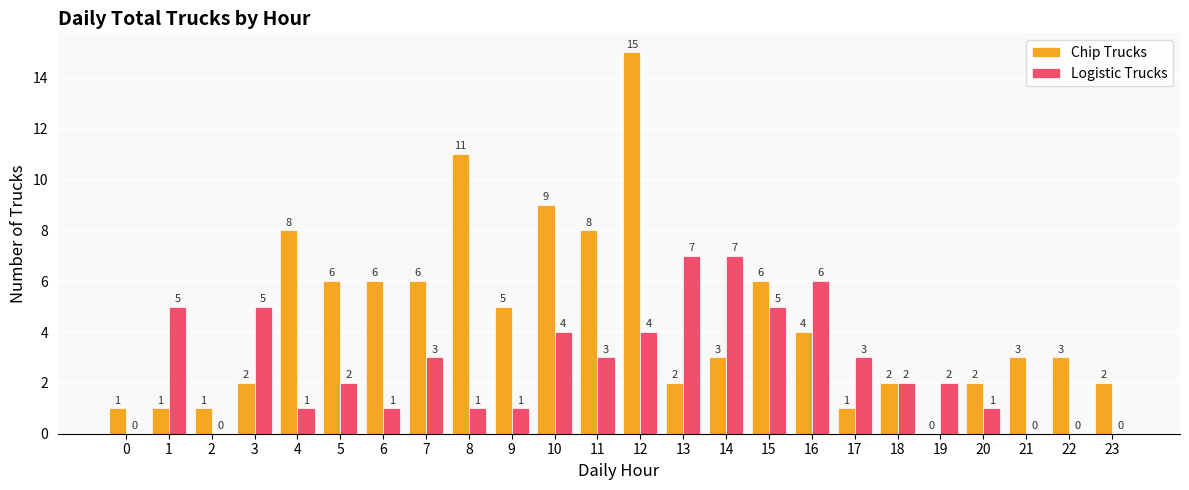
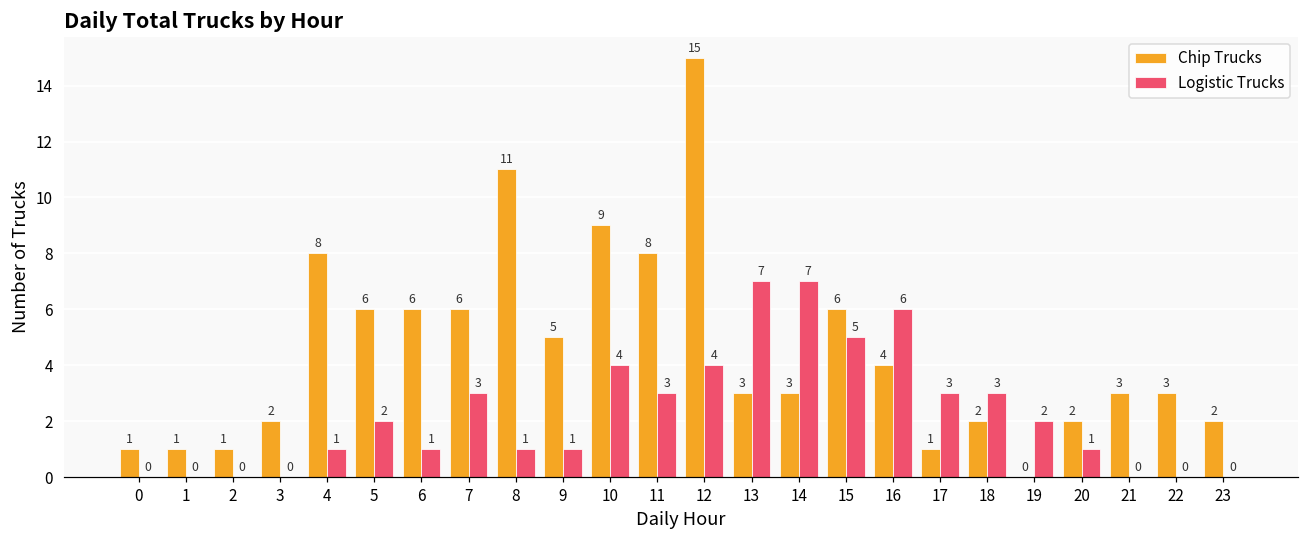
  {
    "Chip Trucks": {
      "0": 1,
      "1": 1,
      "2": 1,
      "3": 2,
      "4": 8,
      "5": 6,
      "6": 6,
      "7": 6,
      "8": 11,
      "9": 5,
      "10": 9,
      "11": 8,
      "12": 15,
-     "13": 2,
+     "13": 3,
      "14": 3,
      "15": 6,
      "16": 4,
      "17": 1,
      "18": 2,
      "19": 0,
      "20": 2,
      "21": 3,
      "22": 3,
      "23": 2
    },
    "Logistic Trucks": {
      "0": 0,
-     "1": 5,
+     "1": 0,
      "2": 0,
-     "3": 5,
+     "3": 0,
      "4": 1,
      "5": 2,
      "6": 1,
      "7": 3,
      "8": 1,
      "9": 1,
      "10": 4,
      "11": 3,
      "12": 4,
      "13": 7,
      "14": 7,
      "15": 5,
      "16": 6,
      "17": 3,
-     "18": 2,
+     "18": 3,
      "19": 2,
      "20": 1,
      "21": 0,
      "22": 0,
      "23": 0
    }
  }
